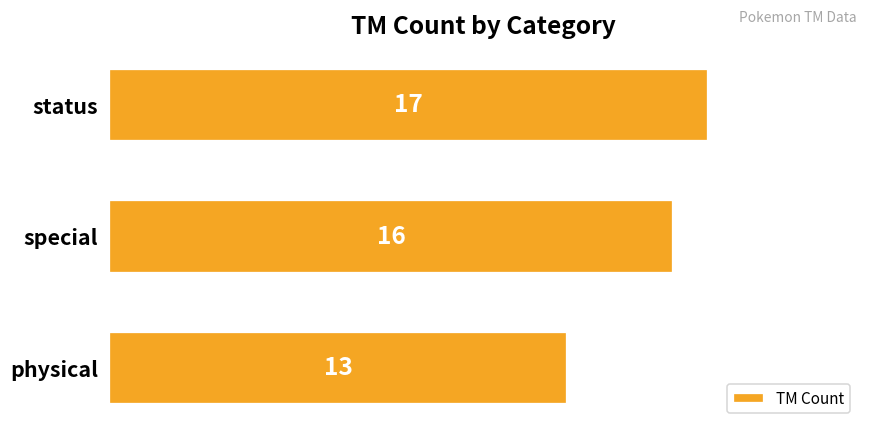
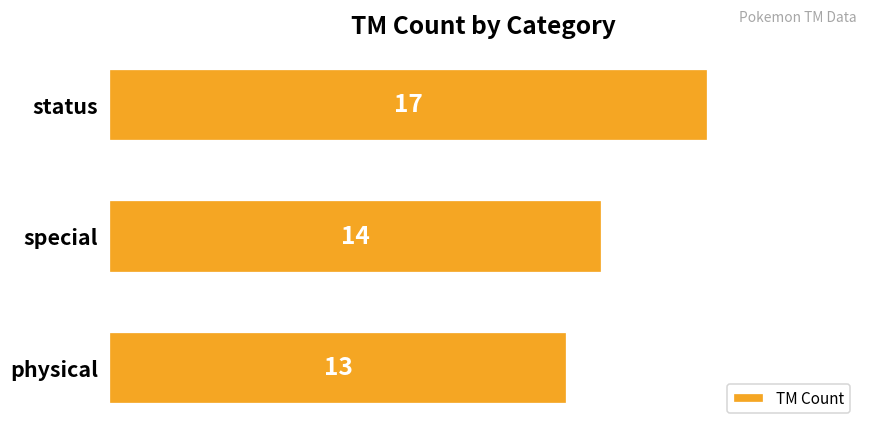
  {
    "status": 17,
-   "special": 16,
+   "special": 14,
    "physical": 13
  }
